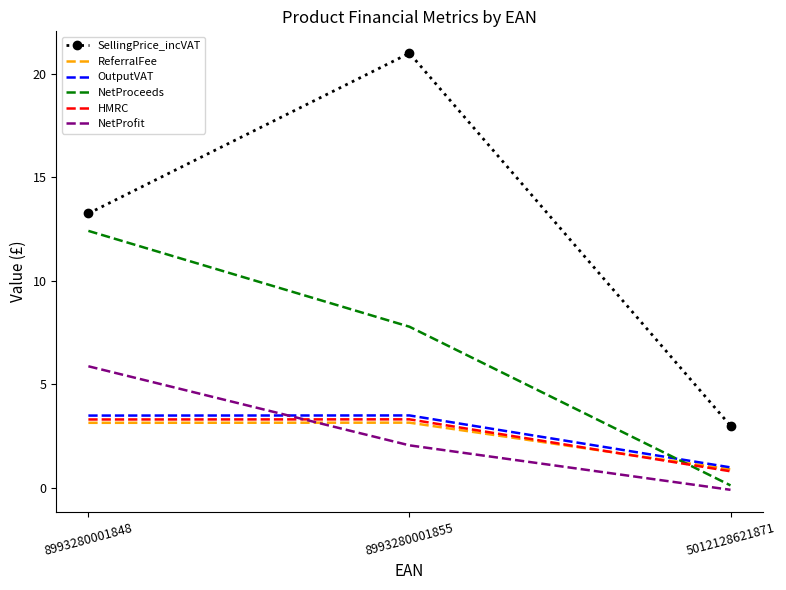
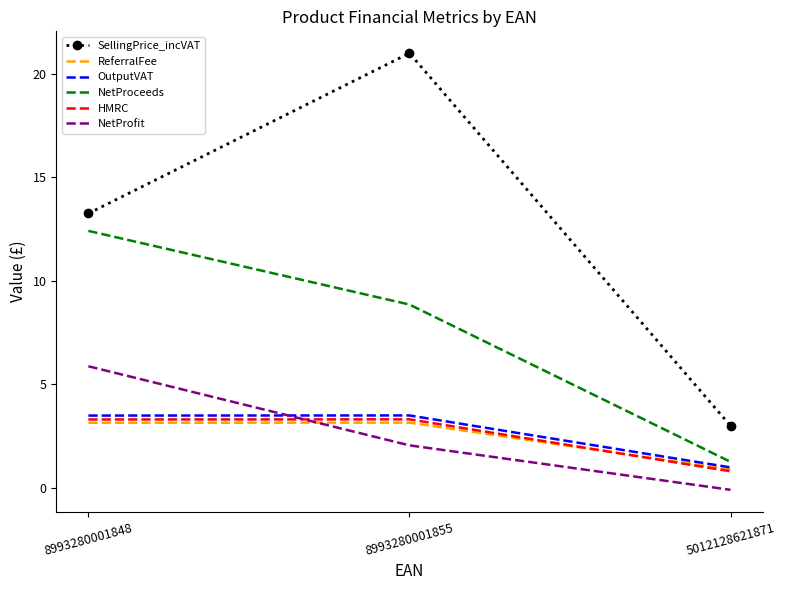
  {
    "SellingPrice_incVAT": {
      "8993280001848": 13.3,
      "8993280001855": 21.0,
      "5012128621871": 3.0
    },
    "ReferralFee": {
      "8993280001848": 3.1,
      "8993280001855": 3.2
    },
    "OutputVAT": {
      "8993280001848": 3.5,
      "8993280001855": 3.5
    },
    "NetProceeds": {
      "8993280001848": 12.4,
-     "8993280001855": 7.8,
-     "5012128621871": 0.1
+     "8993280001855": 8.9,
+     "5012128621871": 1.3
    },
    "HMRC": {
      "8993280001848": 3.3,
      "8993280001855": 3.3
    },
    "NetProfit": {
      "8993280001848": 5.9,
      "8993280001855": 2.1,
      "5012128621871": -0.1
    }
  }
